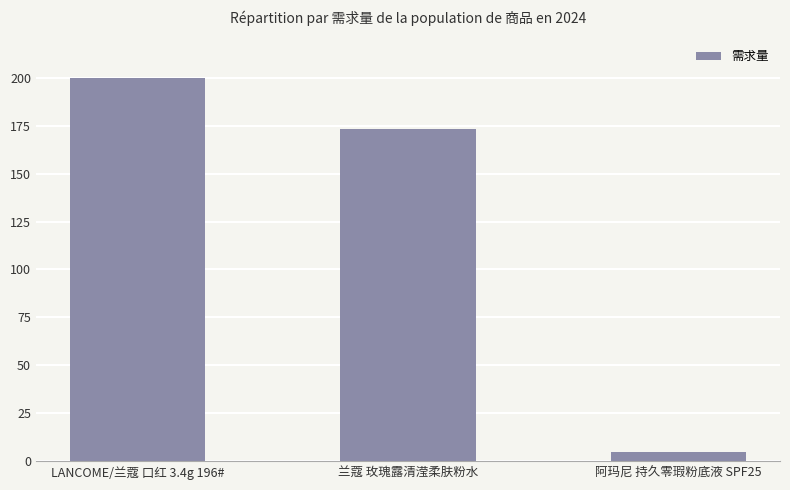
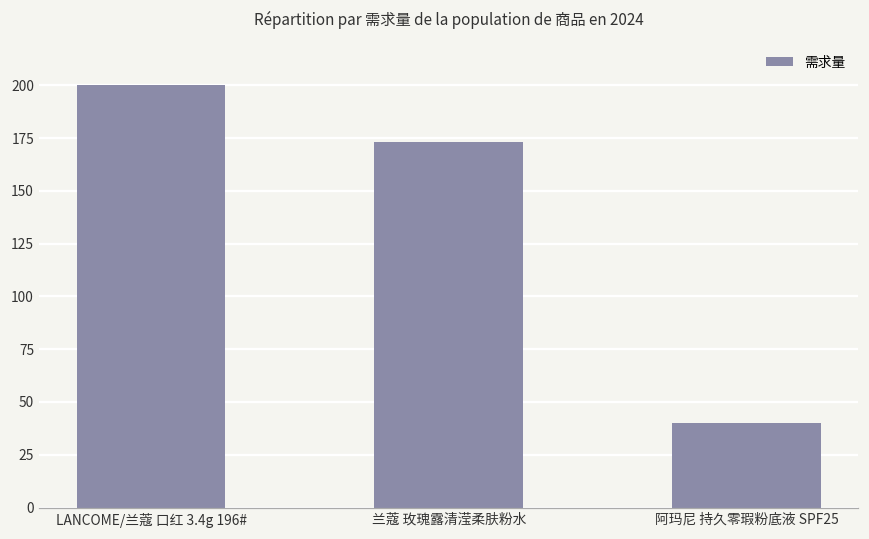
  {
    "LANCOME/兰蔻 口红 3.4g 196#": 200,
    "兰蔻 玫瑰露清滢柔肤粉水": 173,
-   "阿玛尼 持久零瑕粉底液 SPF25": 5
+   "阿玛尼 持久零瑕粉底液 SPF25": 40
  }
